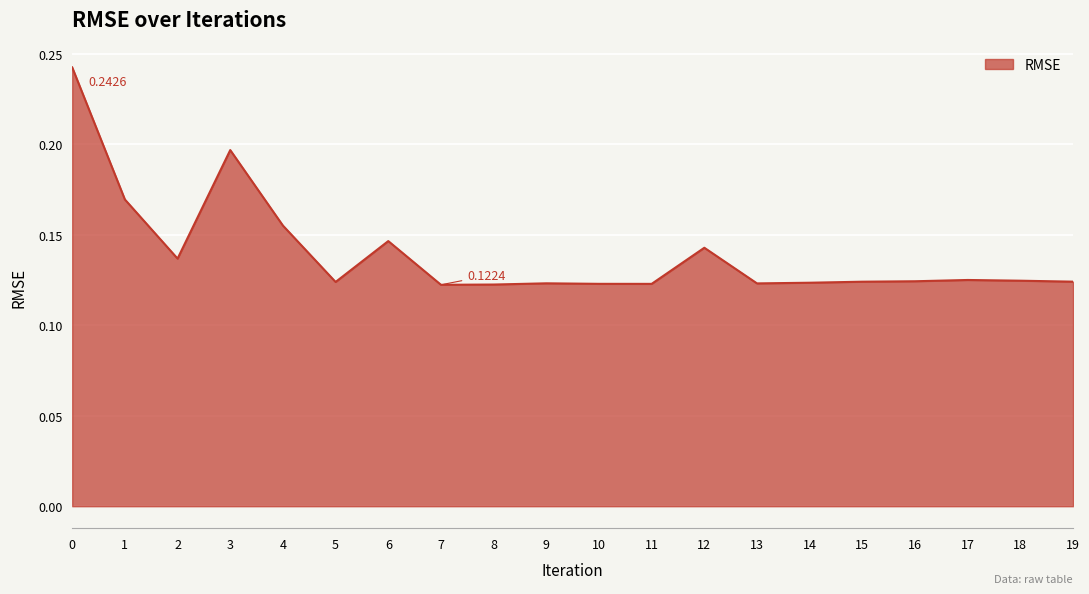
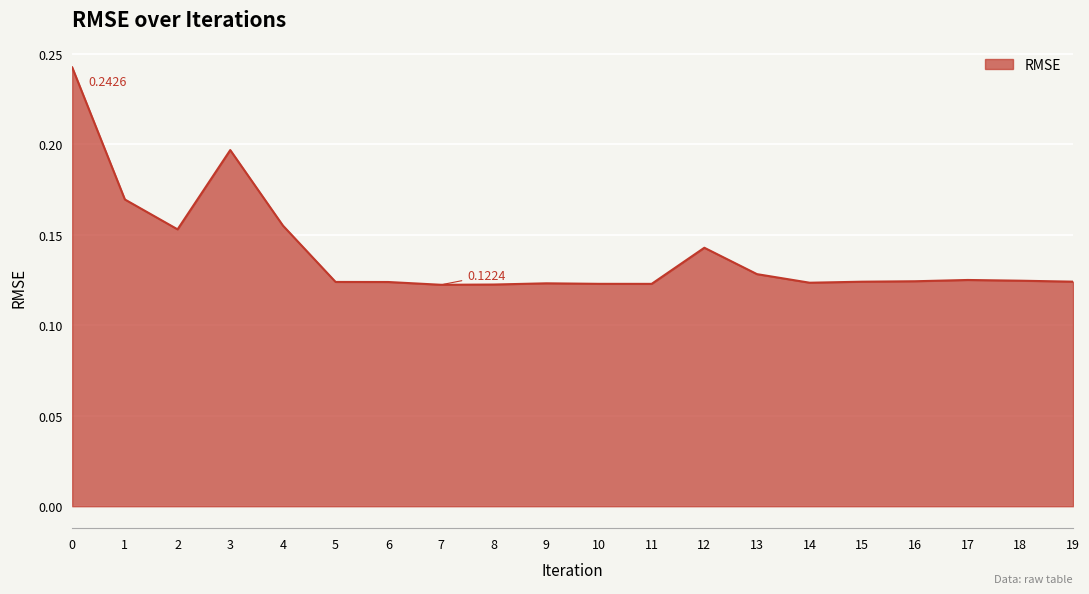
  {
    "1": 0.170,
-   "2": 0.137,
+   "2": 0.153,
    "3": 0.197,
    "4": 0.155,
    "5": 0.124,
-   "6": 0.147,
+   "6": 0.124,
    "9": 0.123,
    "10": 0.123,
    "11": 0.123,
    "12": 0.143,
-   "13": 0.123,
+   "13": 0.128,
    "14": 0.124,
    "15": 0.124,
    "16": 0.124,
    "17": 0.125,
    "18": 0.125,
    "19": 0.124
  }
